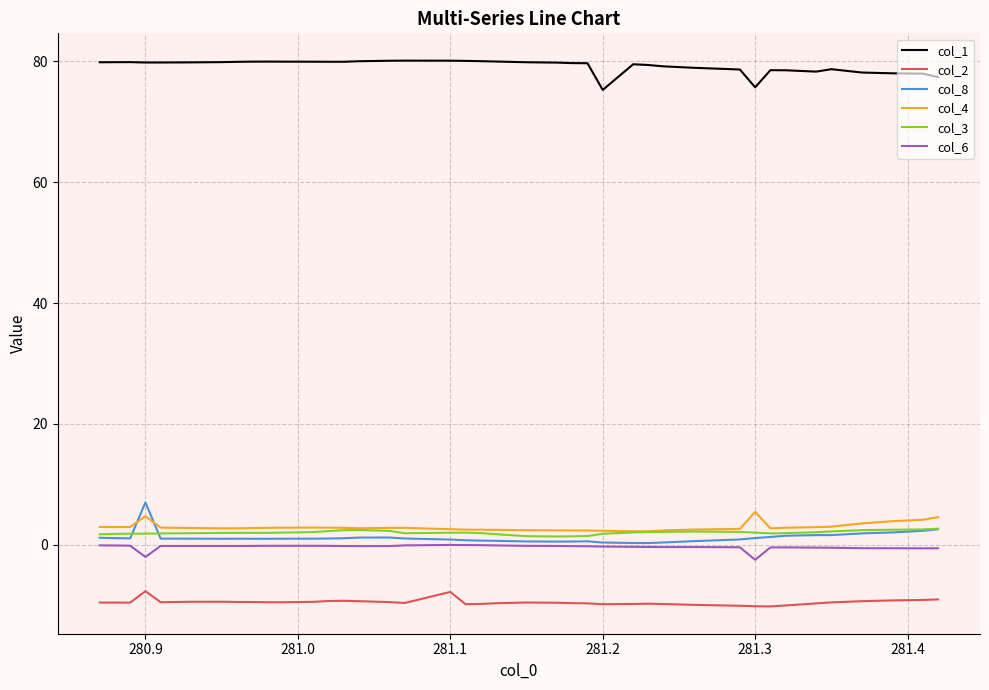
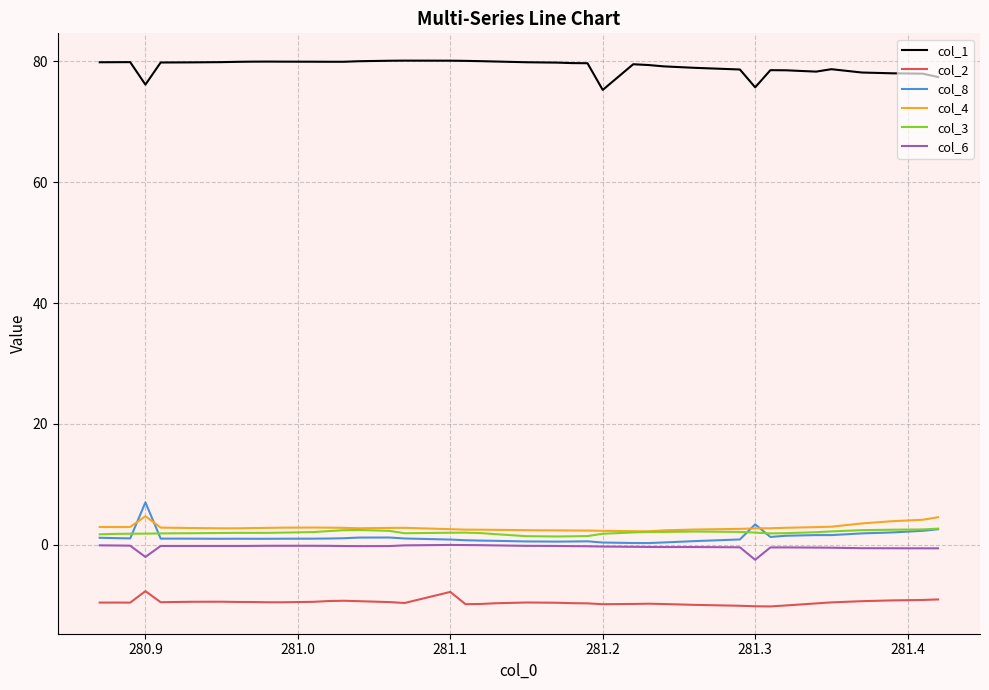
  {
    "col_1": {
-     "280.9": 80,
+     "280.9": 76,
      "281.1": 80,
      "281.2": 75,
      "281.3": 76
    },
    "col_2": {
      "280.9": -8,
      "281.1": -8,
      "281.2": -10,
      "281.3": -10
    },
    "col_8": {
      "280.9": 7,
      "281.1": 1,
      "281.2": 0,
-     "281.3": 1
+     "281.3": 3
    },
    "col_4": {
      "280.9": 5,
      "281.1": 3,
      "281.2": 2,
-     "281.3": 5
+     "281.3": 3
    },
    "col_3": {
      "280.9": 2,
      "281.1": 2,
      "281.2": 2,
      "281.3": 2
    },
    "col_6": {
      "280.9": -2,
      "281.1": 0,
      "281.2": 0,
      "281.3": -3
    }
  }
